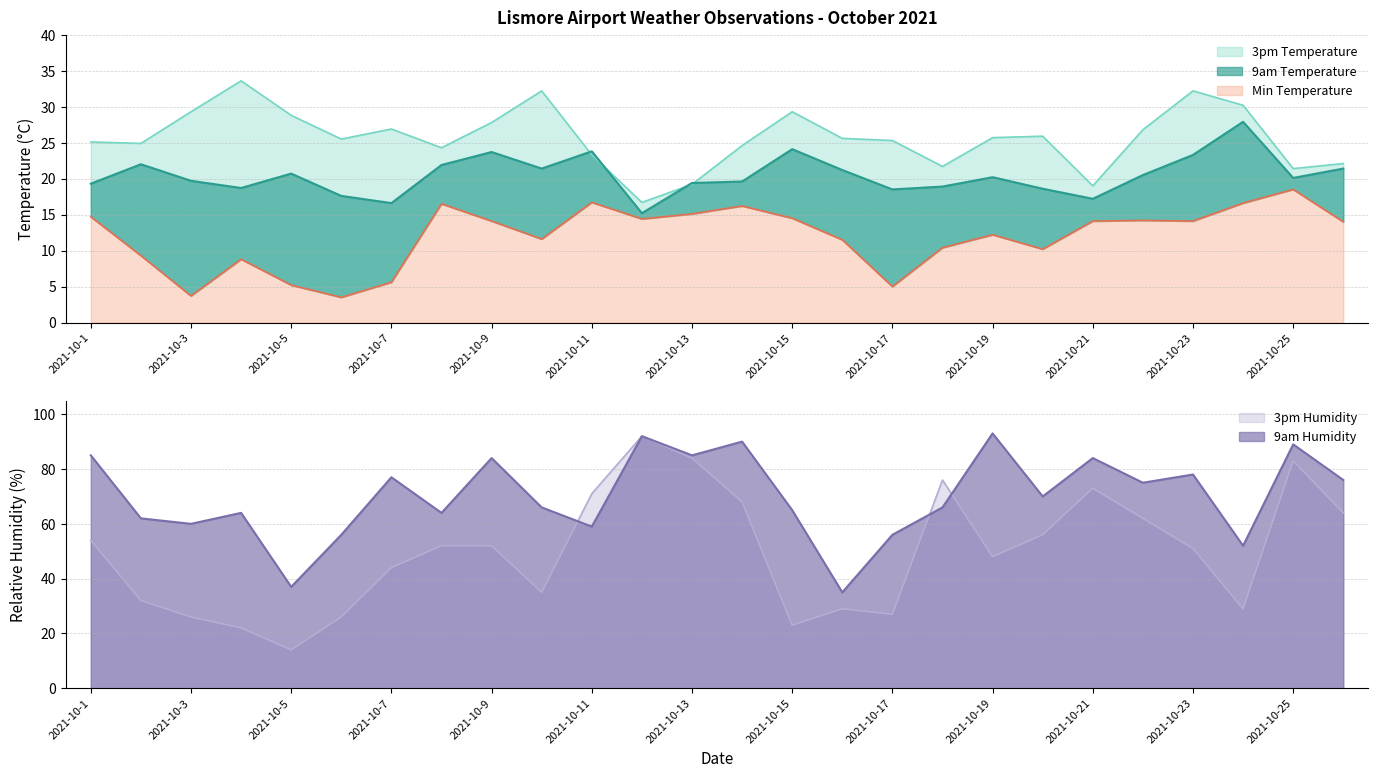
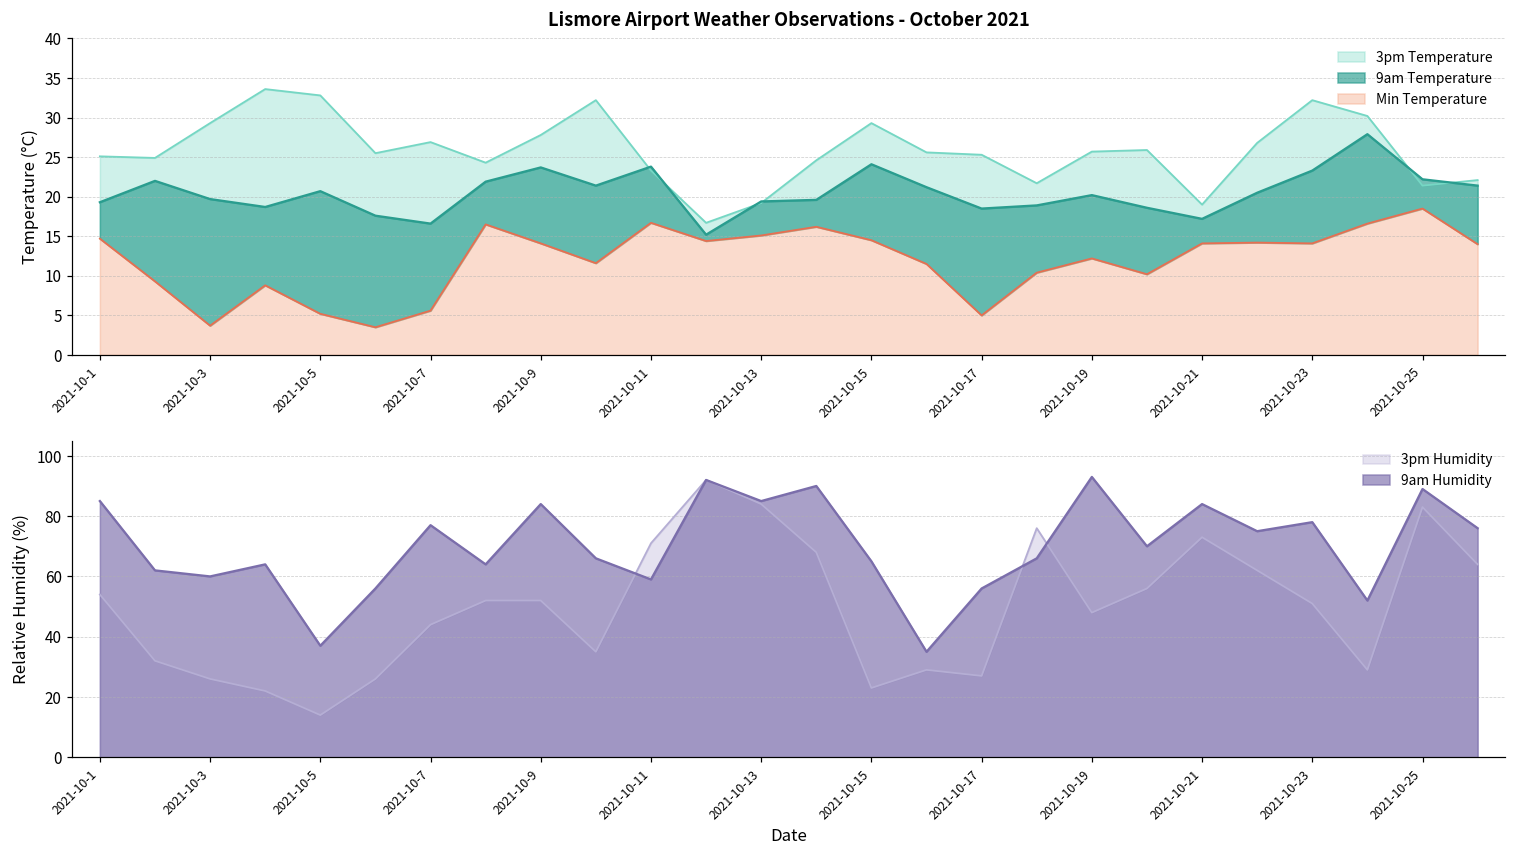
  {
    "Lismore Airport Weather Observations - October 2021": {
      "3pm Temperature": {
        "2021-10-1": 25,
        "2021-10-3": 29,
-       "2021-10-5": 29,
+       "2021-10-5": 33,
        "2021-10-7": 27,
        "2021-10-9": 28,
        "2021-10-11": 23,
        "2021-10-15": 29,
        "2021-10-17": 25,
        "2021-10-19": 26,
        "2021-10-21": 19,
        "2021-10-23": 32,
        "2021-10-25": 21
      },
      "9am Temperature": {
        "2021-10-1": 19,
        "2021-10-3": 20,
        "2021-10-5": 21,
        "2021-10-7": 17,
        "2021-10-9": 24,
        "2021-10-11": 24,
        "2021-10-15": 24,
        "2021-10-17": 19,
        "2021-10-19": 20,
        "2021-10-21": 17,
        "2021-10-23": 23,
-       "2021-10-25": 20
+       "2021-10-25": 22
      },
      "Min Temperature": {
        "2021-10-1": 15,
        "2021-10-3": 4,
        "2021-10-5": 5,
        "2021-10-7": 6,
        "2021-10-9": 14,
        "2021-10-11": 17,
        "2021-10-13": 15,
        "2021-10-15": 15,
        "2021-10-17": 5,
        "2021-10-19": 12,
        "2021-10-21": 14,
        "2021-10-23": 14,
        "2021-10-25": 19
      }
    }
  }
